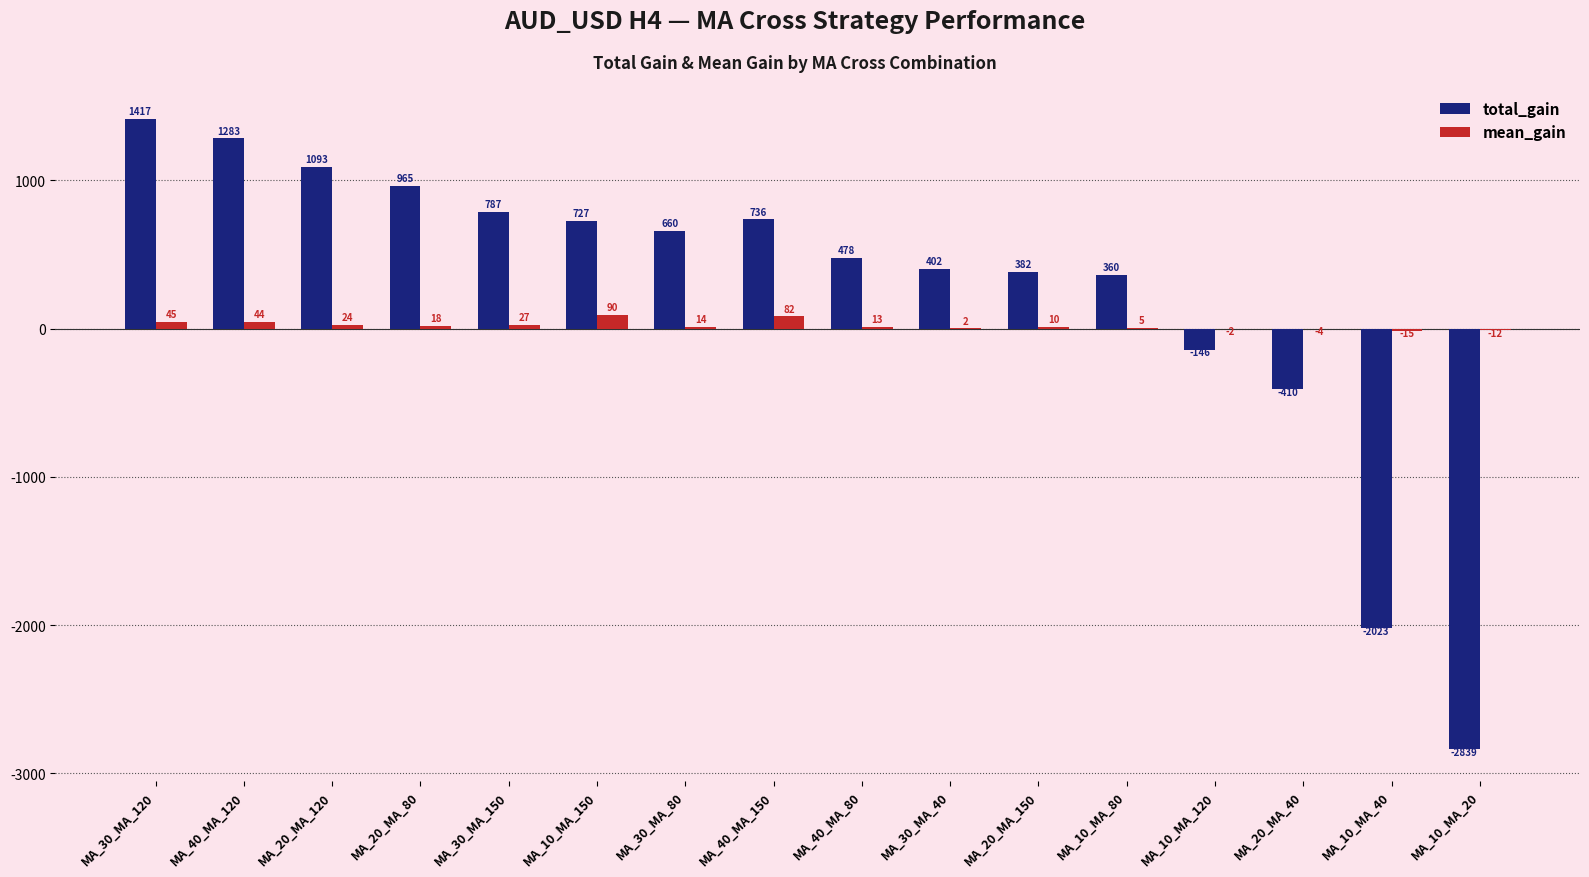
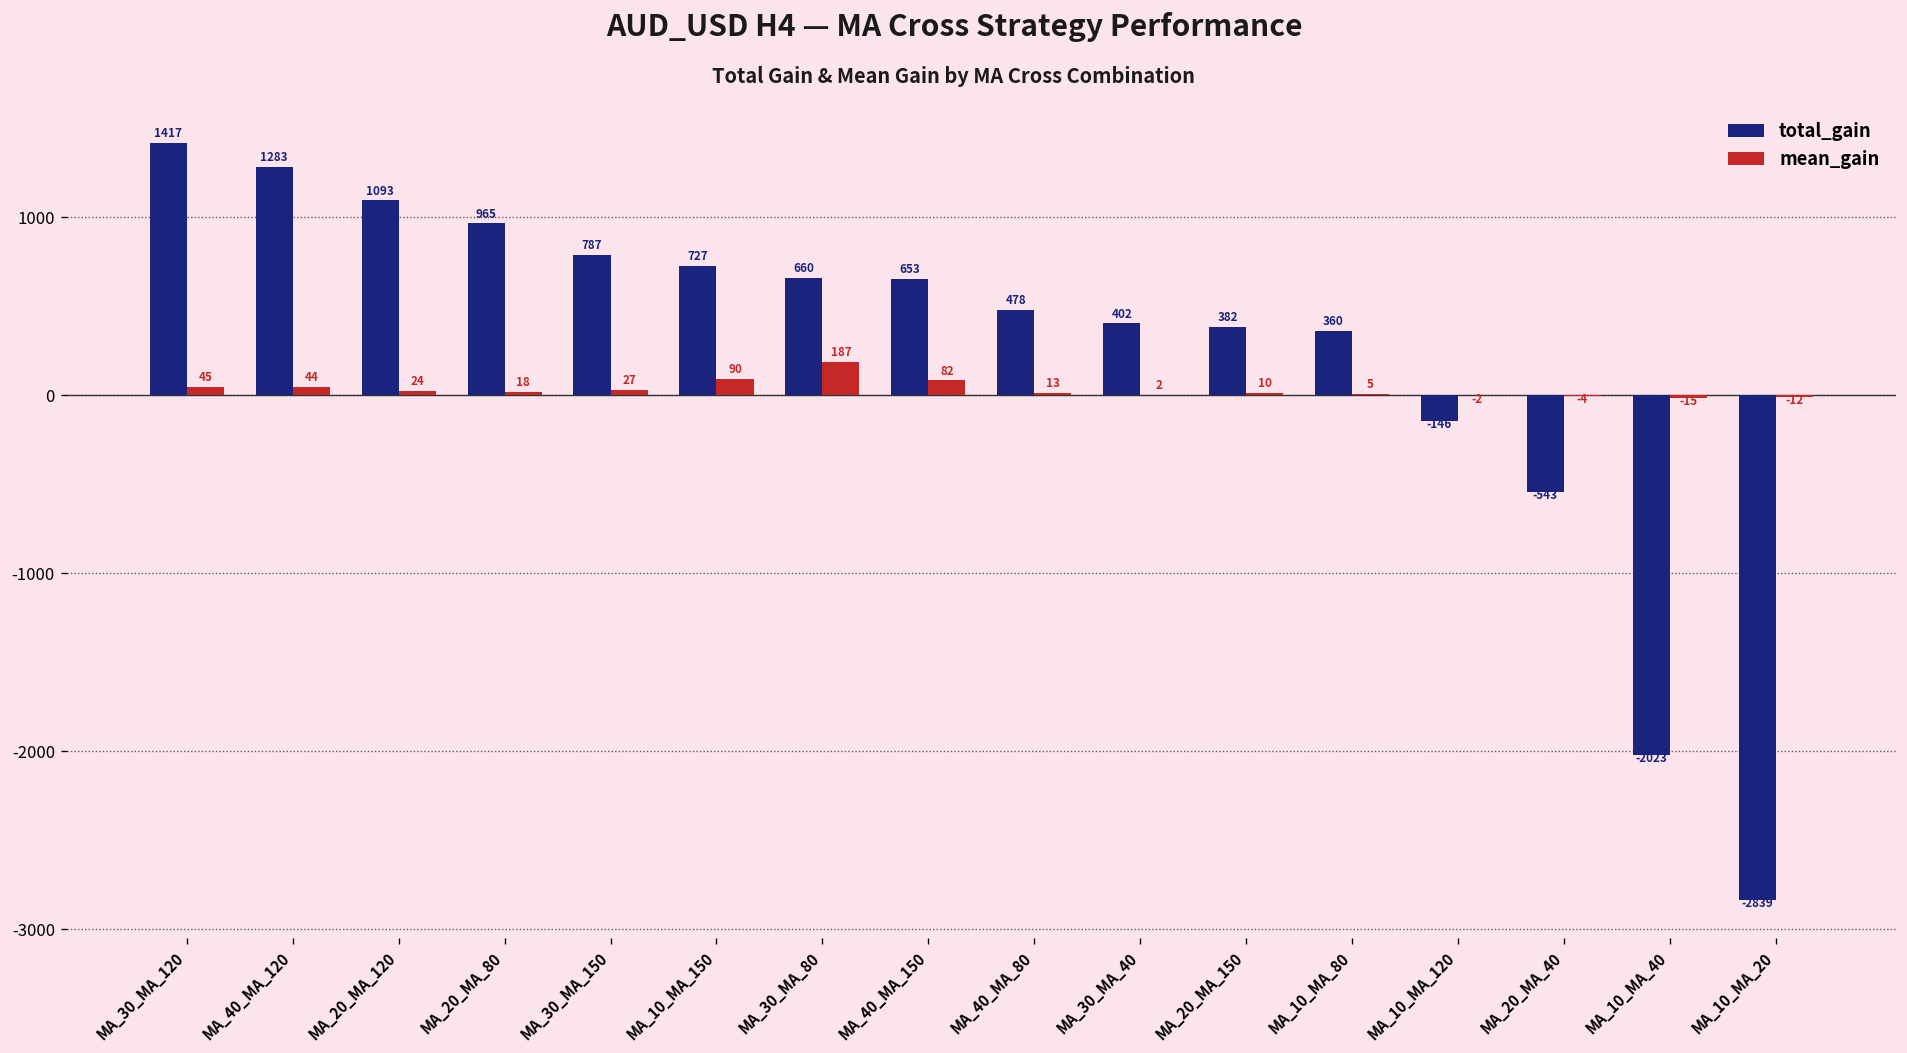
  {
    "total_gain": {
      "MA_30_MA_120": 1417,
      "MA_40_MA_120": 1283,
      "MA_20_MA_120": 1093,
      "MA_20_MA_80": 965,
      "MA_30_MA_150": 787,
      "MA_10_MA_150": 727,
      "MA_30_MA_80": 660,
-     "MA_40_MA_150": 736,
+     "MA_40_MA_150": 653,
      "MA_40_MA_80": 478,
      "MA_30_MA_40": 402,
      "MA_20_MA_150": 382,
      "MA_10_MA_80": 360,
      "MA_10_MA_120": -146,
-     "MA_20_MA_40": -410,
+     "MA_20_MA_40": -543,
      "MA_10_MA_40": -2023,
      "MA_10_MA_20": -2839
    },
    "mean_gain": {
      "MA_30_MA_120": 45,
      "MA_40_MA_120": 44,
      "MA_20_MA_120": 24,
      "MA_20_MA_80": 18,
      "MA_30_MA_150": 27,
      "MA_10_MA_150": 90,
-     "MA_30_MA_80": 14,
+     "MA_30_MA_80": 187,
      "MA_40_MA_150": 82,
      "MA_40_MA_80": 13,
      "MA_30_MA_40": 2,
      "MA_20_MA_150": 10,
      "MA_10_MA_80": 5,
      "MA_10_MA_120": -2,
      "MA_20_MA_40": -4,
      "MA_10_MA_40": -15,
      "MA_10_MA_20": -12
    }
  }
